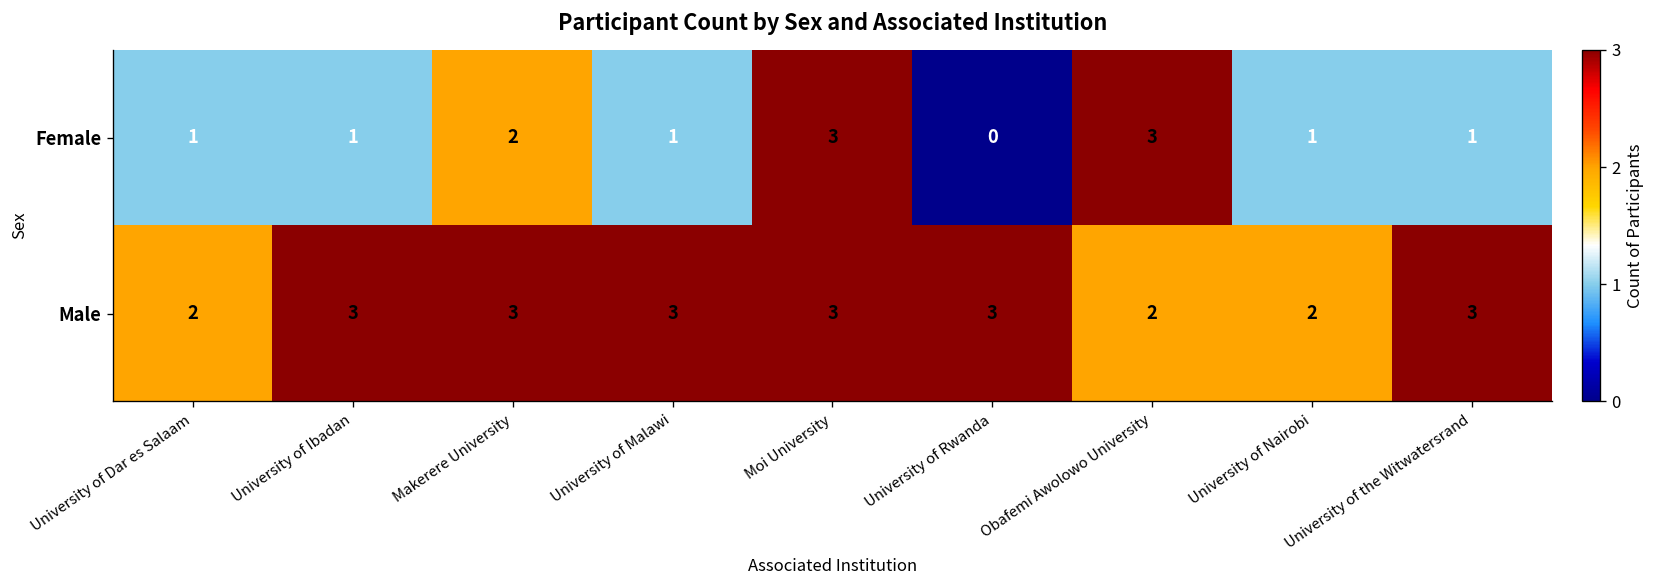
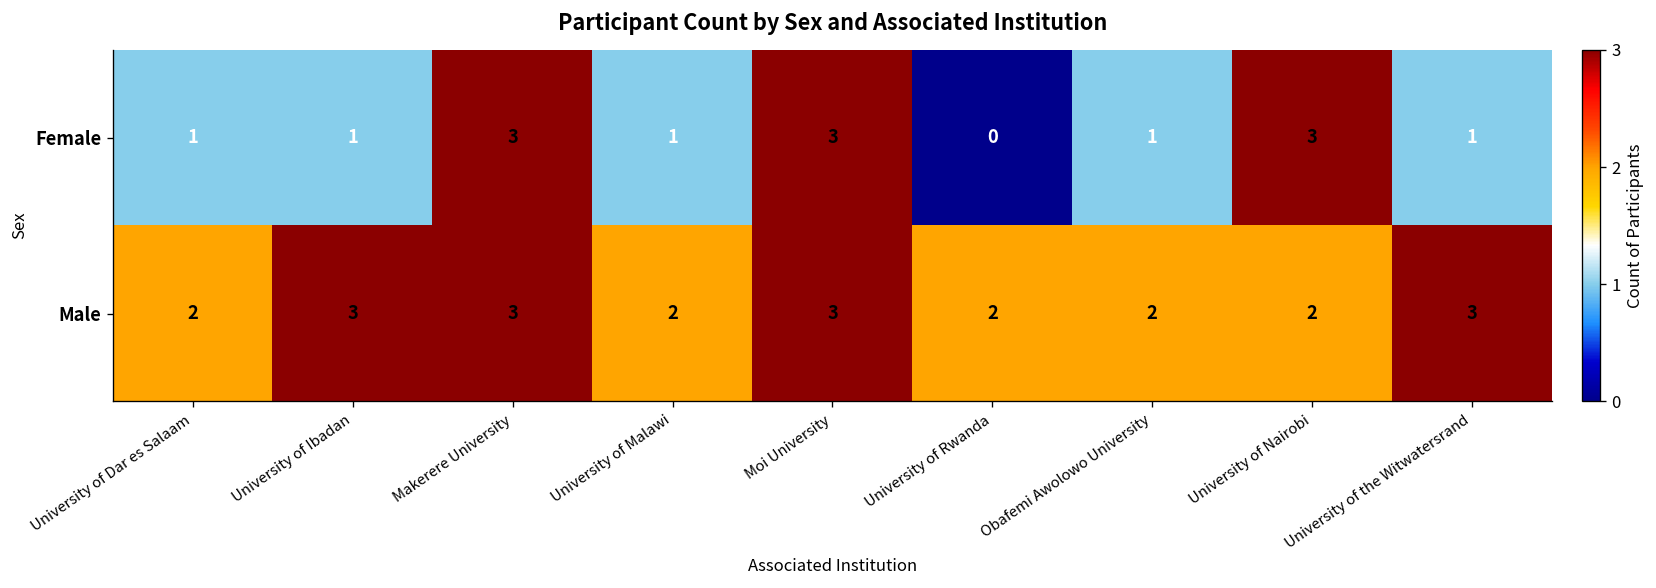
  {
    "Female": {
      "University of Dar es Salaam": 1,
      "University of Ibadan": 1,
-     "Makerere University": 2,
+     "Makerere University": 3,
      "University of Malawi": 1,
      "Moi University": 3,
      "University of Rwanda": 0,
-     "Obafemi Awolowo University": 3,
-     "University of Nairobi": 1,
+     "Obafemi Awolowo University": 1,
+     "University of Nairobi": 3,
      "University of the Witwatersrand": 1
    },
    "Male": {
      "University of Dar es Salaam": 2,
      "University of Ibadan": 3,
      "Makerere University": 3,
-     "University of Malawi": 3,
+     "University of Malawi": 2,
      "Moi University": 3,
-     "University of Rwanda": 3,
+     "University of Rwanda": 2,
      "Obafemi Awolowo University": 2,
      "University of Nairobi": 2,
      "University of the Witwatersrand": 3
    }
  }
